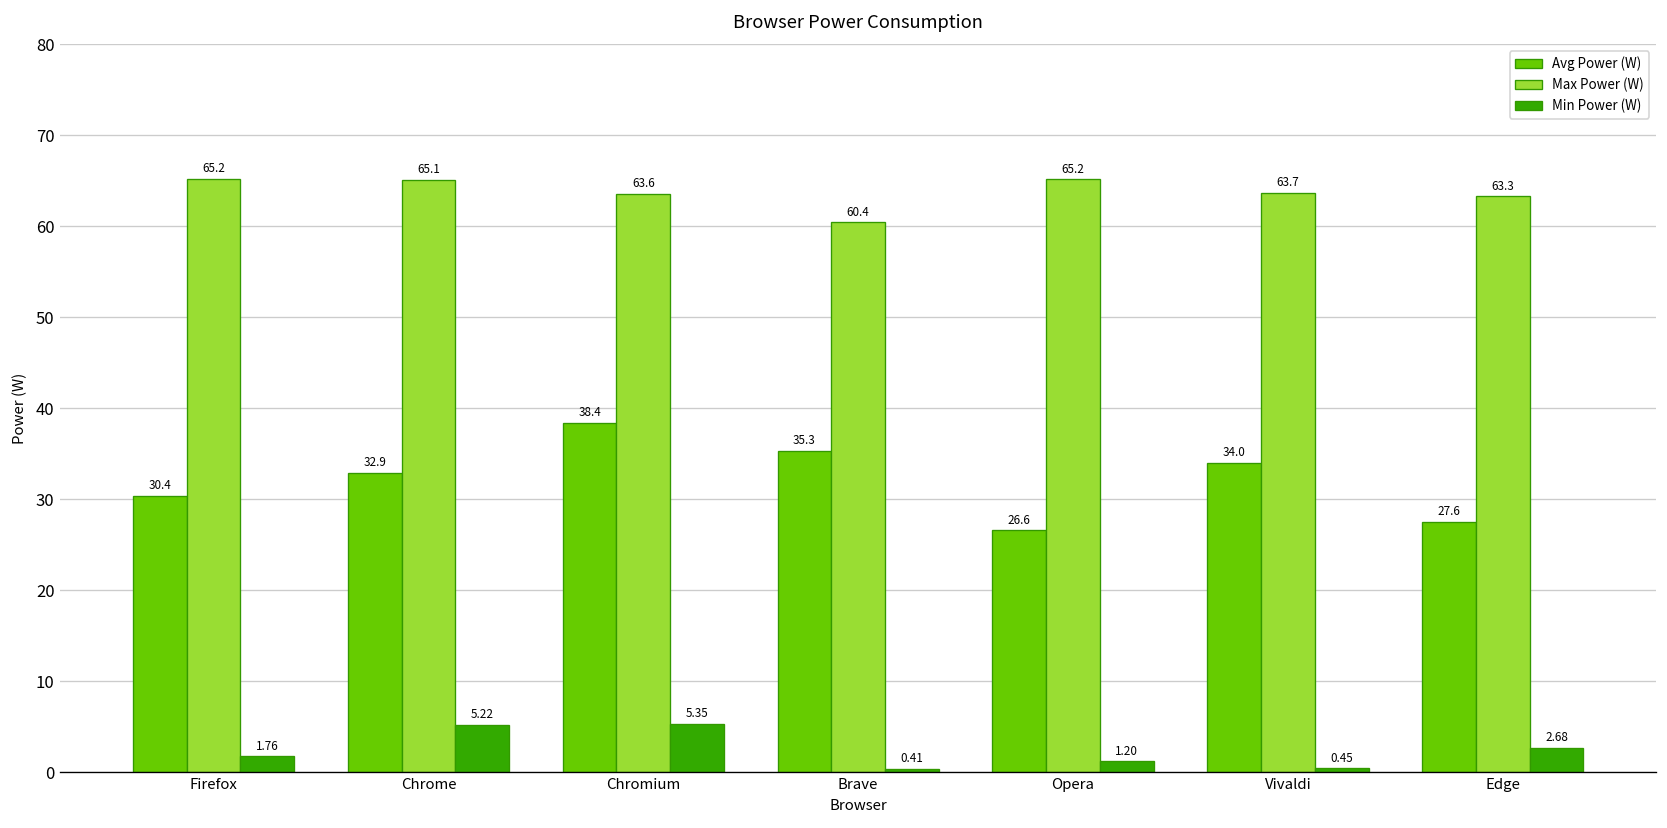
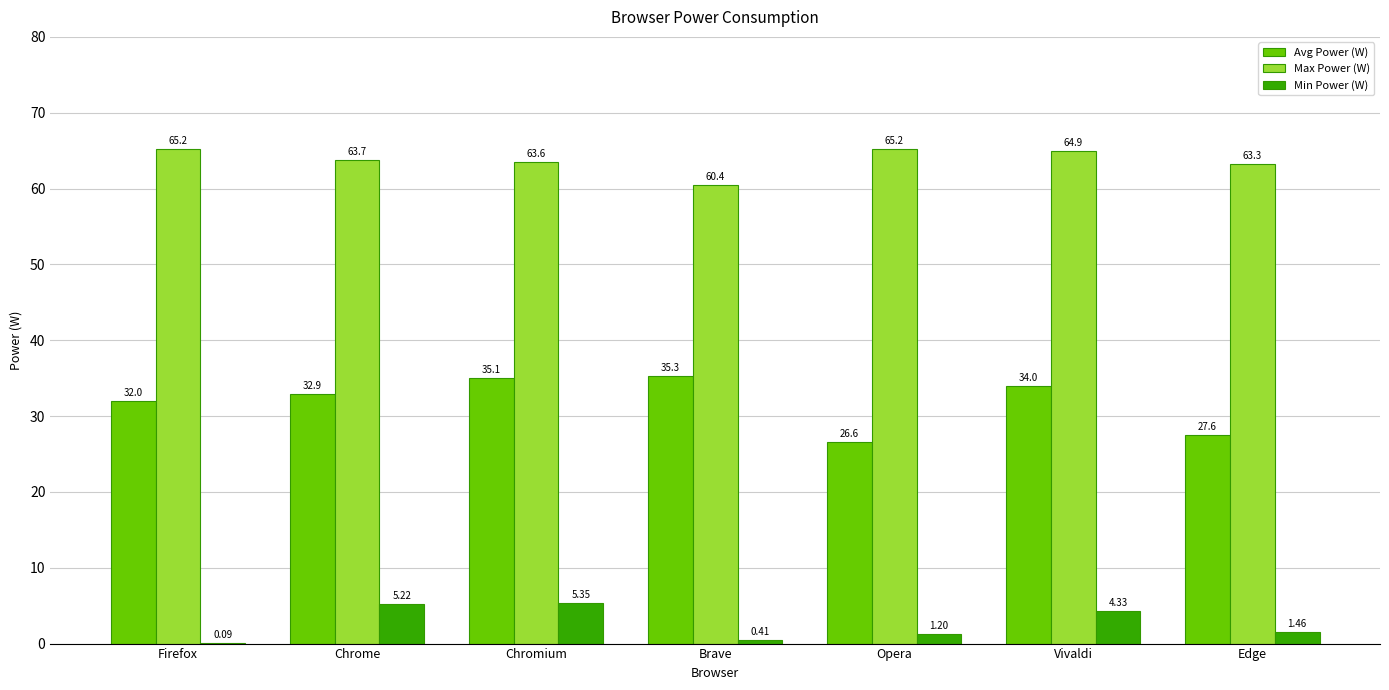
  {
    "Avg Power (W)": {
-     "Firefox": 30.4,
+     "Firefox": 32.0,
      "Chrome": 32.9,
-     "Chromium": 38.4,
+     "Chromium": 35.1,
      "Brave": 35.3,
      "Opera": 26.6,
      "Vivaldi": 34.0,
      "Edge": 27.6
    },
    "Max Power (W)": {
      "Firefox": 65.2,
-     "Chrome": 65.1,
+     "Chrome": 63.7,
      "Chromium": 63.6,
      "Brave": 60.4,
      "Opera": 65.2,
-     "Vivaldi": 63.7,
+     "Vivaldi": 64.9,
      "Edge": 63.3
    },
    "Min Power (W)": {
-     "Firefox": 1.76,
+     "Firefox": 0.09,
      "Chrome": 5.22,
      "Chromium": 5.35,
      "Brave": 0.41,
      "Opera": 1.20,
-     "Vivaldi": 0.45,
-     "Edge": 2.68
+     "Vivaldi": 4.33,
+     "Edge": 1.46
    }
  }
